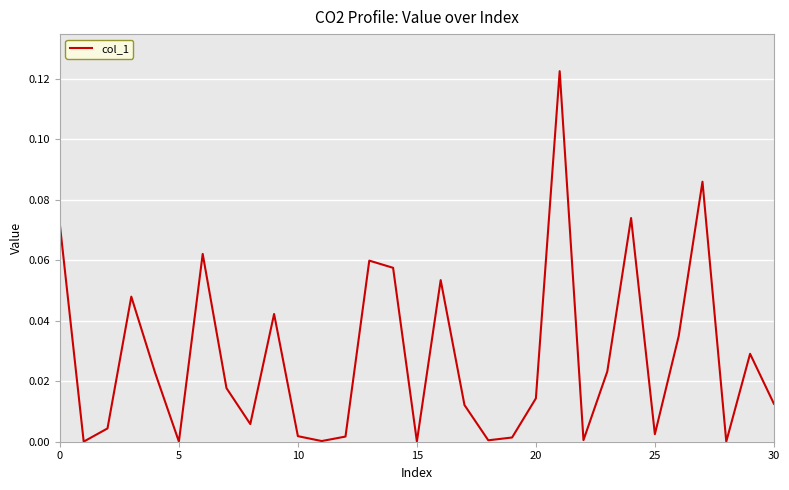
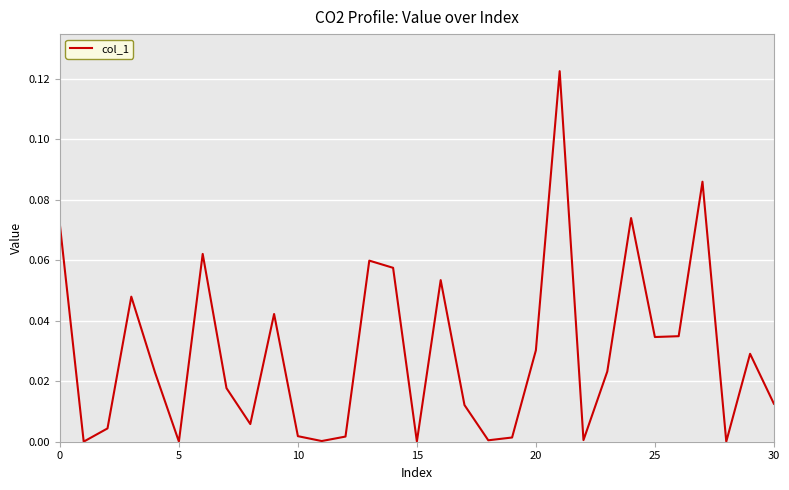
  {
    "0": 0.072,
    "5": 0.000,
    "10": 0.002,
    "15": 0.000,
-   "20": 0.014,
-   "25": 0.002,
+   "20": 0.030,
+   "25": 0.035,
    "30": 0.013
  }
